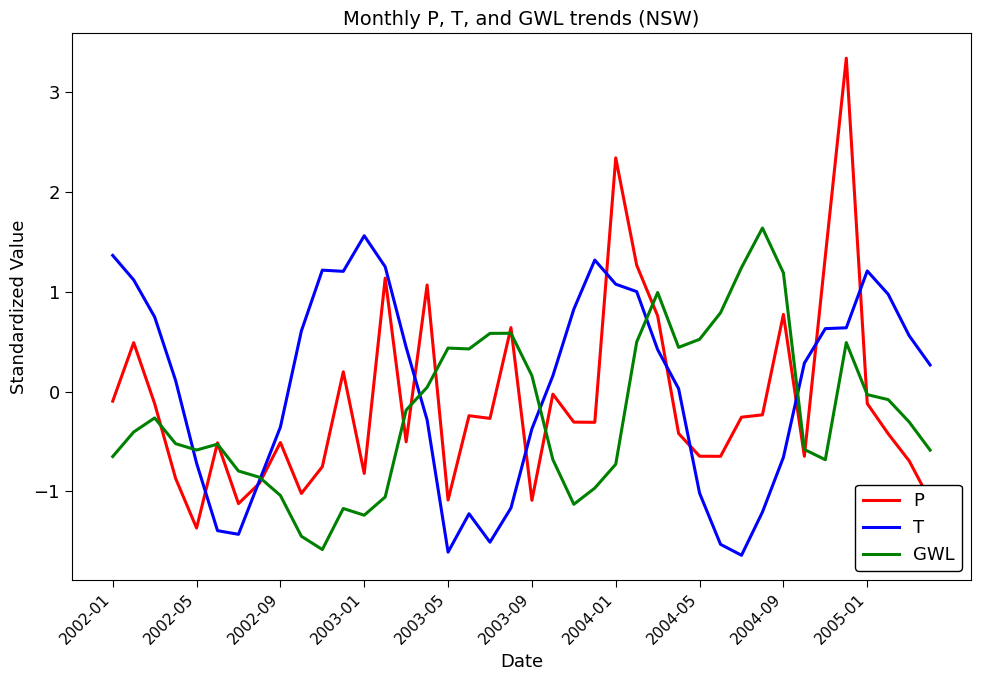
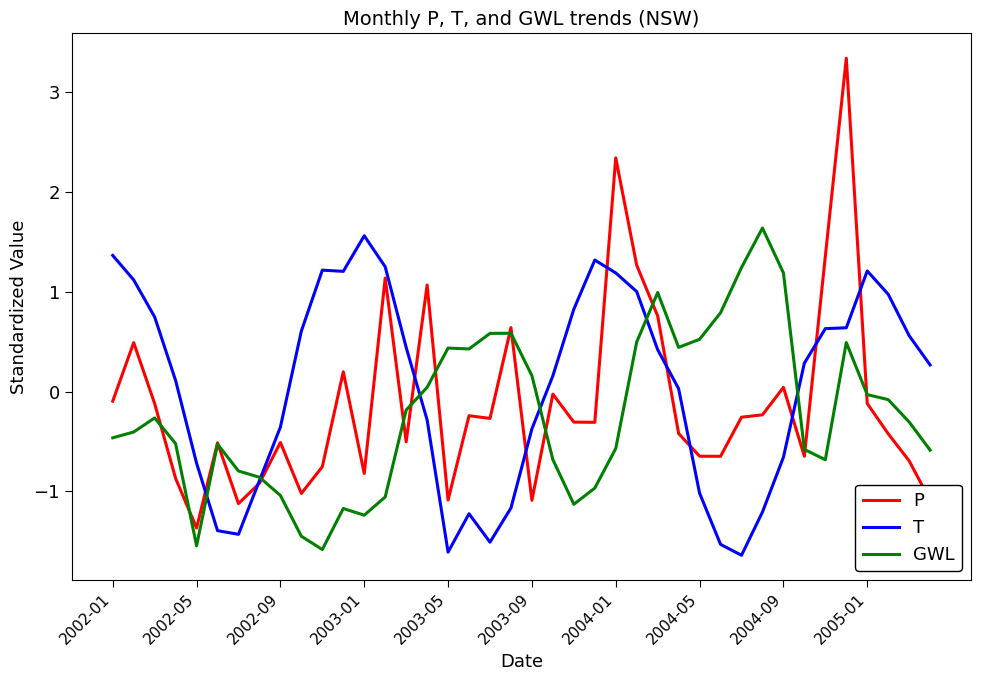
  {
    "P": {
      "2002-01": -0.1,
      "2002-05": -1.4,
      "2002-09": -0.5,
      "2003-01": -0.8,
      "2003-05": -1.1,
      "2003-09": -1.1,
      "2004-01": 2.3,
      "2004-05": -0.6,
-     "2004-09": 0.8,
+     "2004-09": 0.0,
      "2005-01": -0.1
    },
    "T": {
      "2002-01": 1.4,
      "2002-05": -0.7,
      "2002-09": -0.4,
      "2003-01": 1.6,
      "2003-05": -1.6,
      "2003-09": -0.4,
-     "2004-01": 1.1,
+     "2004-01": 1.2,
      "2004-05": -1.0,
      "2004-09": -0.7,
      "2005-01": 1.2
    },
    "GWL": {
-     "2002-01": -0.7,
-     "2002-05": -0.6,
+     "2002-01": -0.5,
+     "2002-05": -1.5,
      "2002-09": -1.0,
      "2003-01": -1.2,
      "2003-05": 0.4,
      "2003-09": 0.2,
-     "2004-01": -0.7,
+     "2004-01": -0.6,
      "2004-05": 0.5,
      "2004-09": 1.2,
      "2005-01": 0.0
    }
  }
